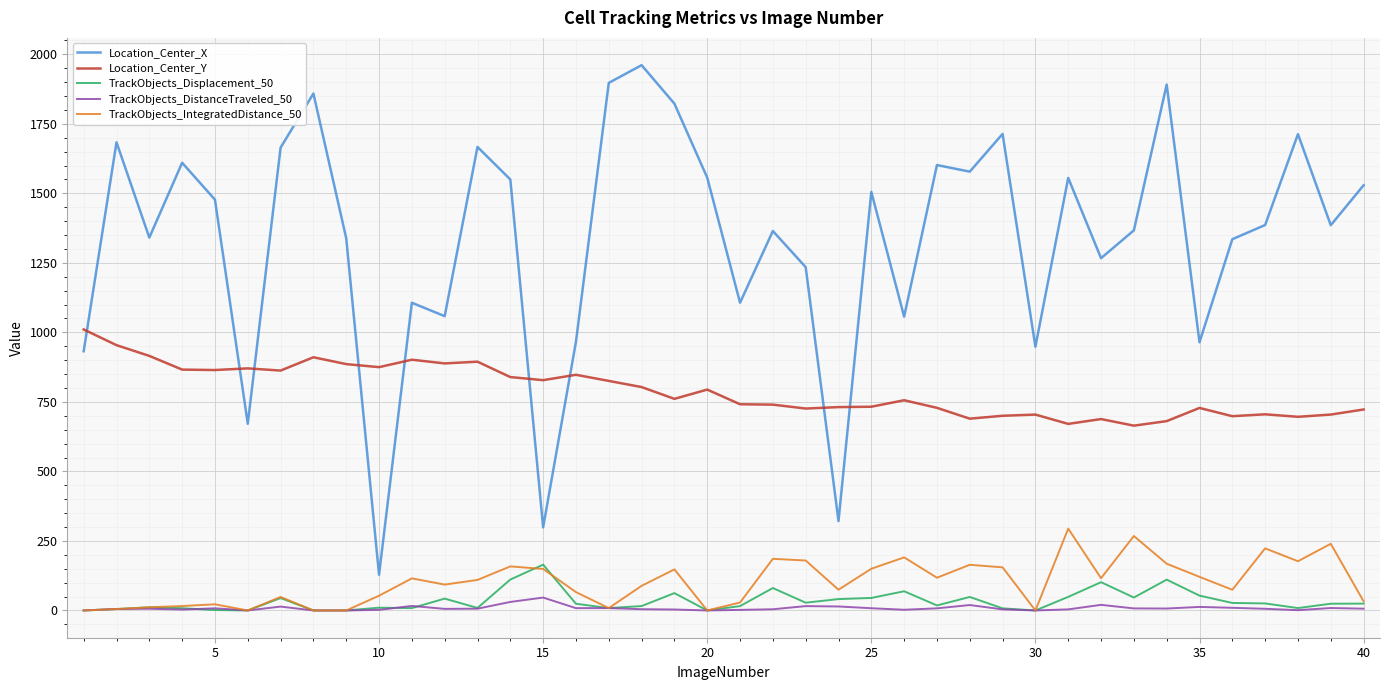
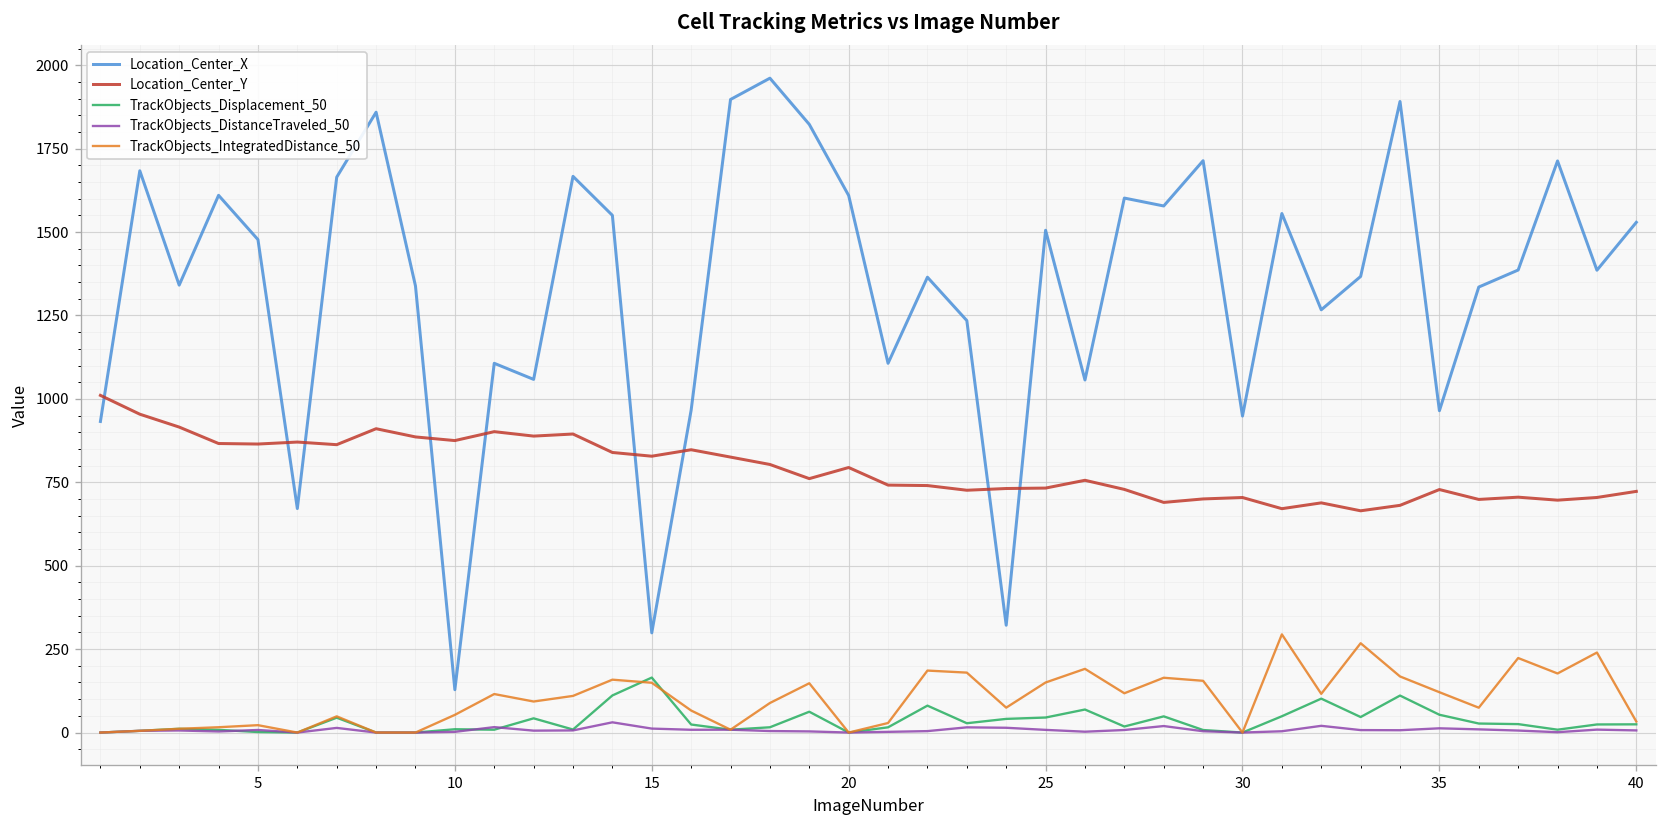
  {
    "Location_Center_X": {
      "5": 1480,
      "10": 130,
      "15": 300,
-     "20": 1560,
+     "20": 1610,
      "25": 1510,
      "30": 950,
      "35": 960,
      "40": 1530
    },
    "Location_Center_Y": {
      "5": 860,
      "10": 880,
      "15": 830,
      "20": 790,
      "25": 730,
      "30": 700,
      "35": 730,
      "40": 720
    },
    "TrackObjects_Displacement_50": {
      "15": 160,
      "25": 40,
      "35": 50
    },
    "TrackObjects_DistanceTraveled_50": {
-     "15": 50,
+     "15": 10,
      "25": 10,
      "35": 10,
      "40": 10
    },
    "TrackObjects_IntegratedDistance_50": {
      "5": 20,
      "10": 50,
      "15": 150,
      "25": 150,
      "35": 120
    }
  }
